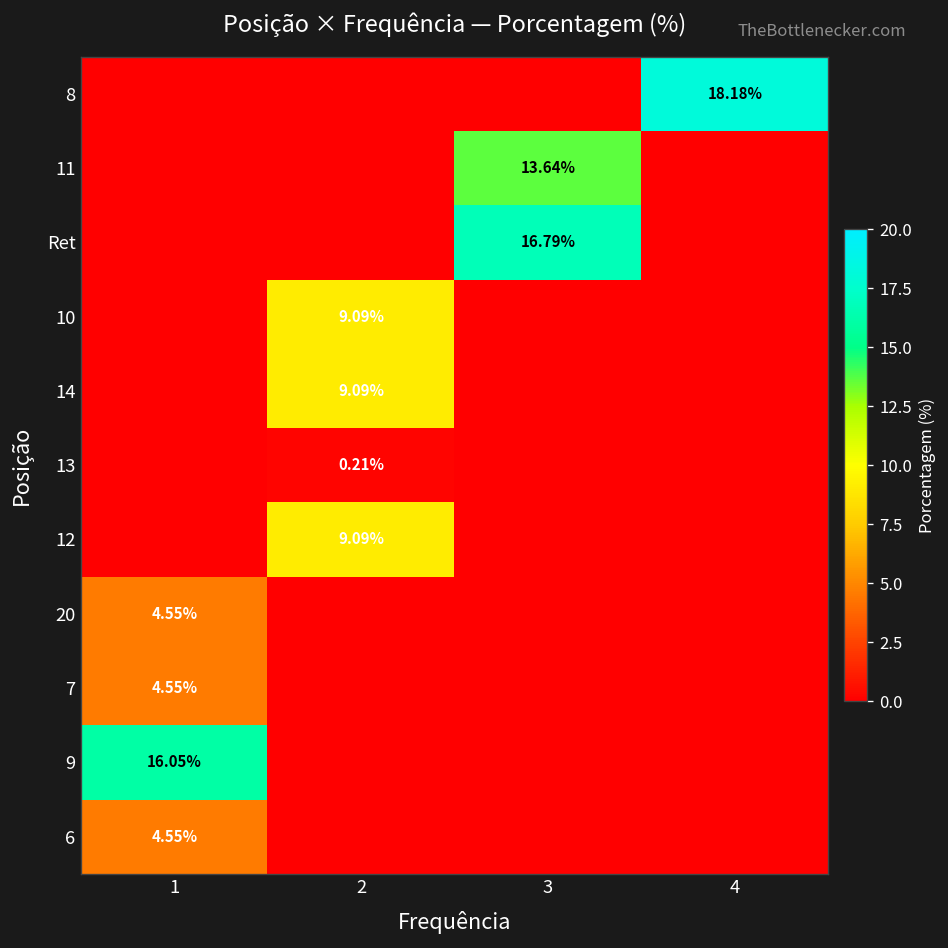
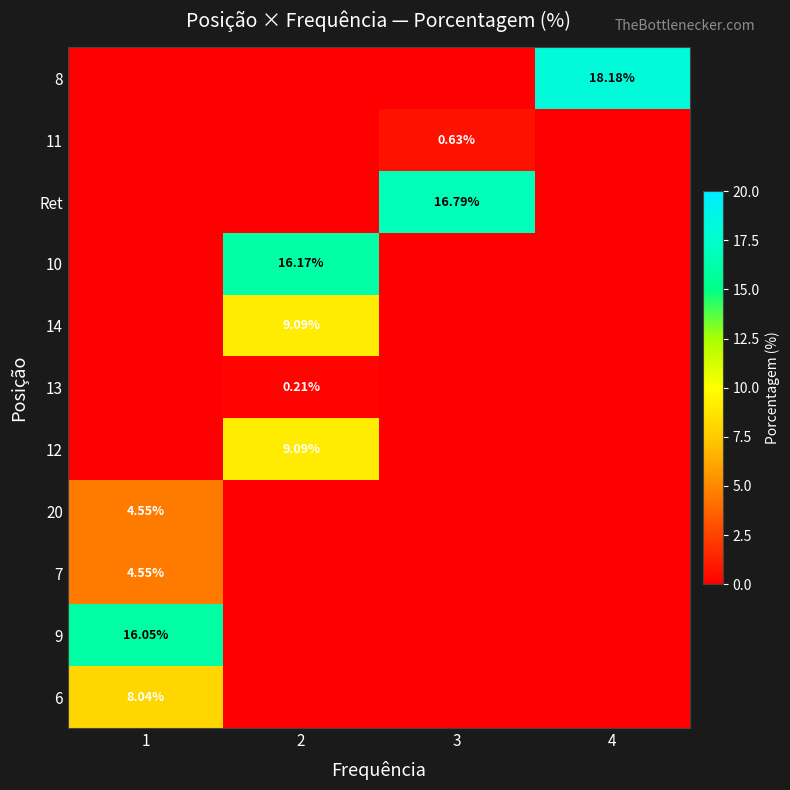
  {
    "8": {
      "4": "18.18%"
    },
    "11": {
-     "3": "13.64%"
+     "3": "0.63%"
    },
    "Ret": {
      "3": "16.79%"
    },
    "10": {
-     "2": "9.09%"
+     "2": "16.17%"
    },
    "14": {
      "2": "9.09%"
    },
    "13": {
      "2": "0.21%"
    },
    "12": {
      "2": "9.09%"
    },
    "20": {
      "1": "4.55%"
    },
    "7": {
      "1": "4.55%"
    },
    "9": {
      "1": "16.05%"
    },
    "6": {
-     "1": "4.55%"
+     "1": "8.04%"
    }
  }
